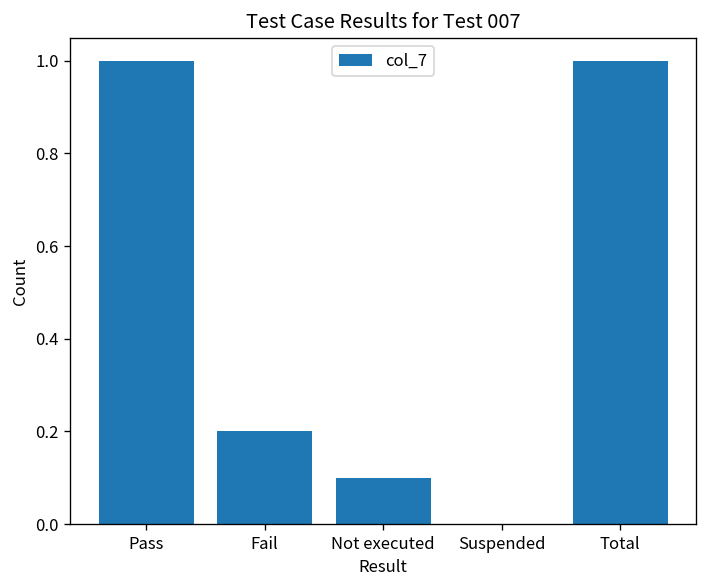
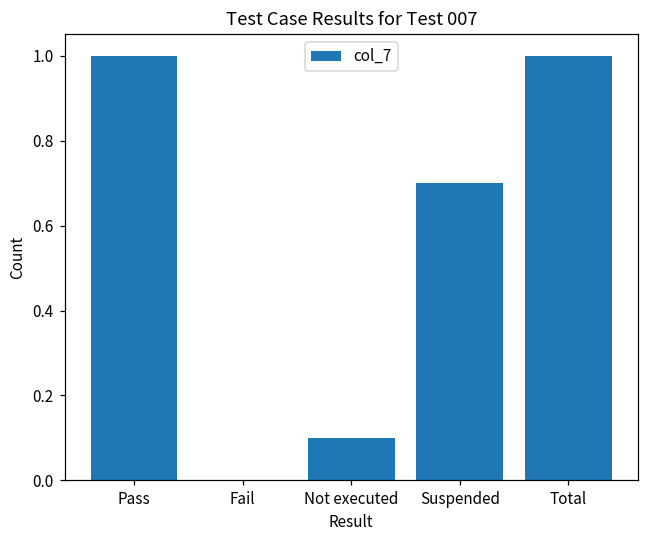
  {
    "Pass": 1.0,
-   "Fail": 0.2,
+   "Fail": 0.0,
    "Not executed": 0.1,
-   "Suspended": 0.0,
+   "Suspended": 0.7,
    "Total": 1.0
  }
